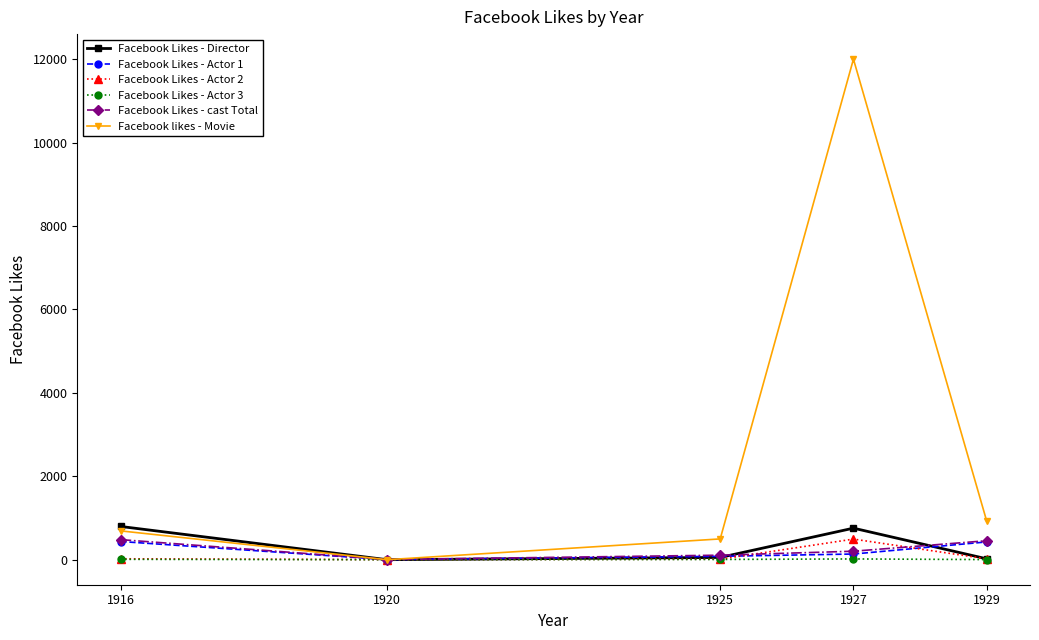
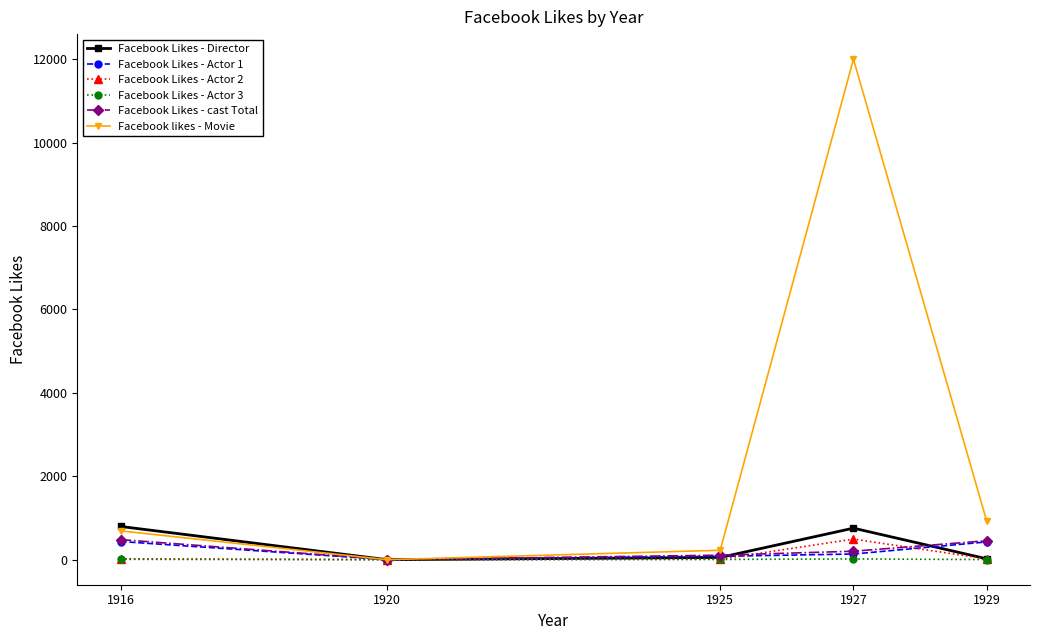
  {
    "Facebook Likes - Director": {
      "1916": 800,
      "1927": 800
    },
    "Facebook Likes - Actor 1": {
      "1927": 100
    },
    "Facebook Likes - Actor 2": {
      "1927": 500
    },
    "Facebook Likes - Actor 3": {
      "1927": 0
    },
    "Facebook Likes - cast Total": {
      "1927": 200
    },
    "Facebook likes - Movie": {
      "1916": 700,
-     "1925": 500,
+     "1925": 200,
      "1927": 12000,
      "1929": 900
    }
  }
